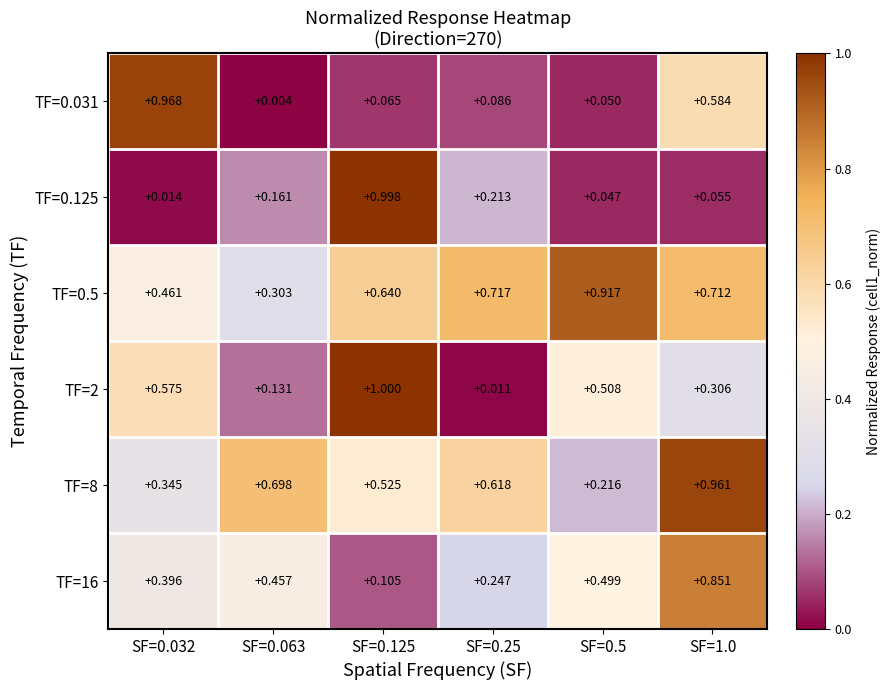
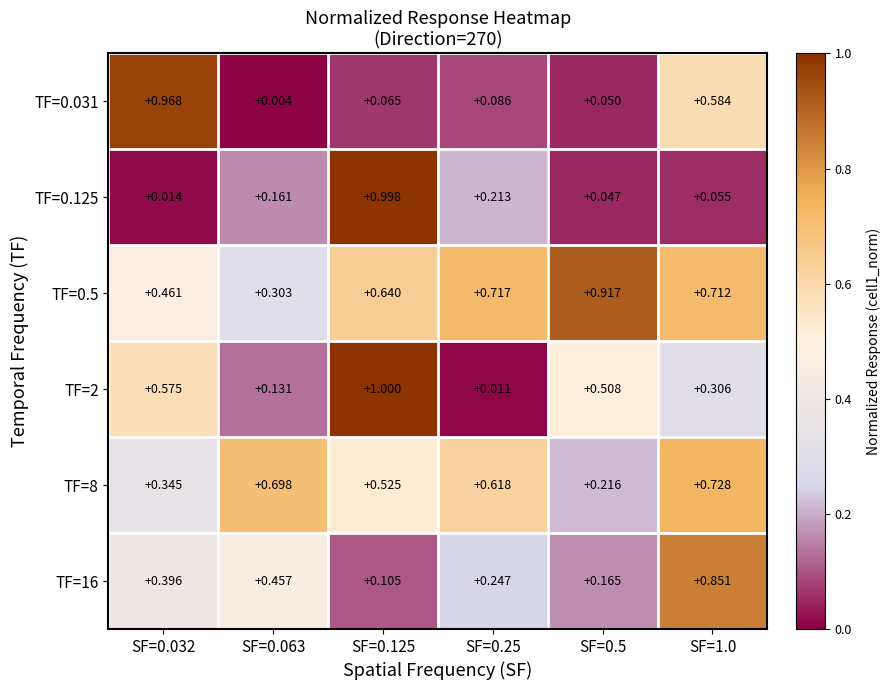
  {
    "TF=0.031": {
      "SF=0.032": "+0.968",
      "SF=0.063": "+0.004",
      "SF=0.125": "+0.065",
      "SF=0.25": "+0.086",
      "SF=0.5": "+0.050",
      "SF=1.0": "+0.584"
    },
    "TF=0.125": {
      "SF=0.032": "+0.014",
      "SF=0.063": "+0.161",
      "SF=0.125": "+0.998",
      "SF=0.25": "+0.213",
      "SF=0.5": "+0.047",
      "SF=1.0": "+0.055"
    },
    "TF=0.5": {
      "SF=0.032": "+0.461",
      "SF=0.063": "+0.303",
      "SF=0.125": "+0.640",
      "SF=0.25": "+0.717",
      "SF=0.5": "+0.917",
      "SF=1.0": "+0.712"
    },
    "TF=2": {
      "SF=0.032": "+0.575",
      "SF=0.063": "+0.131",
      "SF=0.125": "+1.000",
      "SF=0.25": "+0.011",
      "SF=0.5": "+0.508",
      "SF=1.0": "+0.306"
    },
    "TF=8": {
      "SF=0.032": "+0.345",
      "SF=0.063": "+0.698",
      "SF=0.125": "+0.525",
      "SF=0.25": "+0.618",
      "SF=0.5": "+0.216",
-     "SF=1.0": "+0.961"
+     "SF=1.0": "+0.728"
    },
    "TF=16": {
      "SF=0.032": "+0.396",
      "SF=0.063": "+0.457",
      "SF=0.125": "+0.105",
      "SF=0.25": "+0.247",
-     "SF=0.5": "+0.499",
+     "SF=0.5": "+0.165",
      "SF=1.0": "+0.851"
    }
  }
